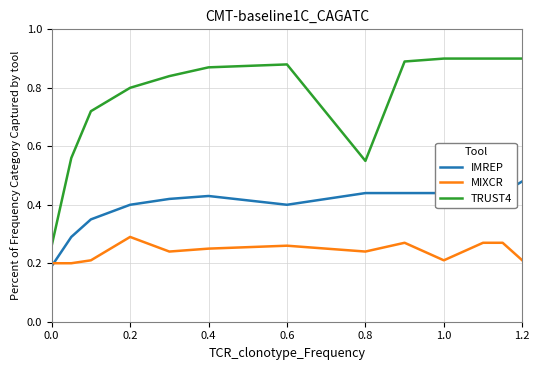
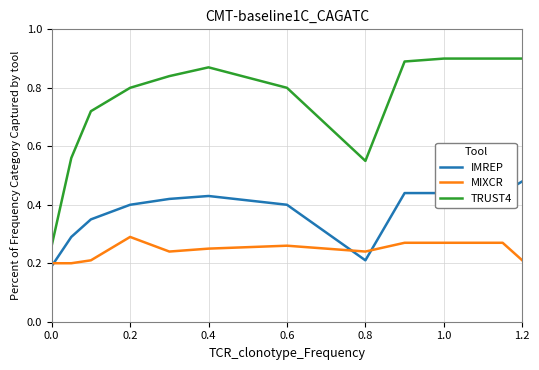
  {
    "IMREP": {
      "0.0": 0.19,
      "0.2": 0.40,
      "0.4": 0.43,
      "0.6": 0.40,
-     "0.8": 0.44,
+     "0.8": 0.21,
      "1.2": 0.48
    },
    "MIXCR": {
      "0.0": 0.20,
      "0.2": 0.29,
      "0.4": 0.25,
      "0.6": 0.26,
      "0.8": 0.24,
-     "1.0": 0.21,
+     "1.0": 0.27,
      "1.2": 0.21
    },
    "TRUST4": {
      "0.0": 0.26,
      "0.2": 0.80,
      "0.4": 0.87,
-     "0.6": 0.88,
+     "0.6": 0.80,
      "0.8": 0.55,
      "1.0": 0.90,
      "1.2": 0.90
    }
  }
